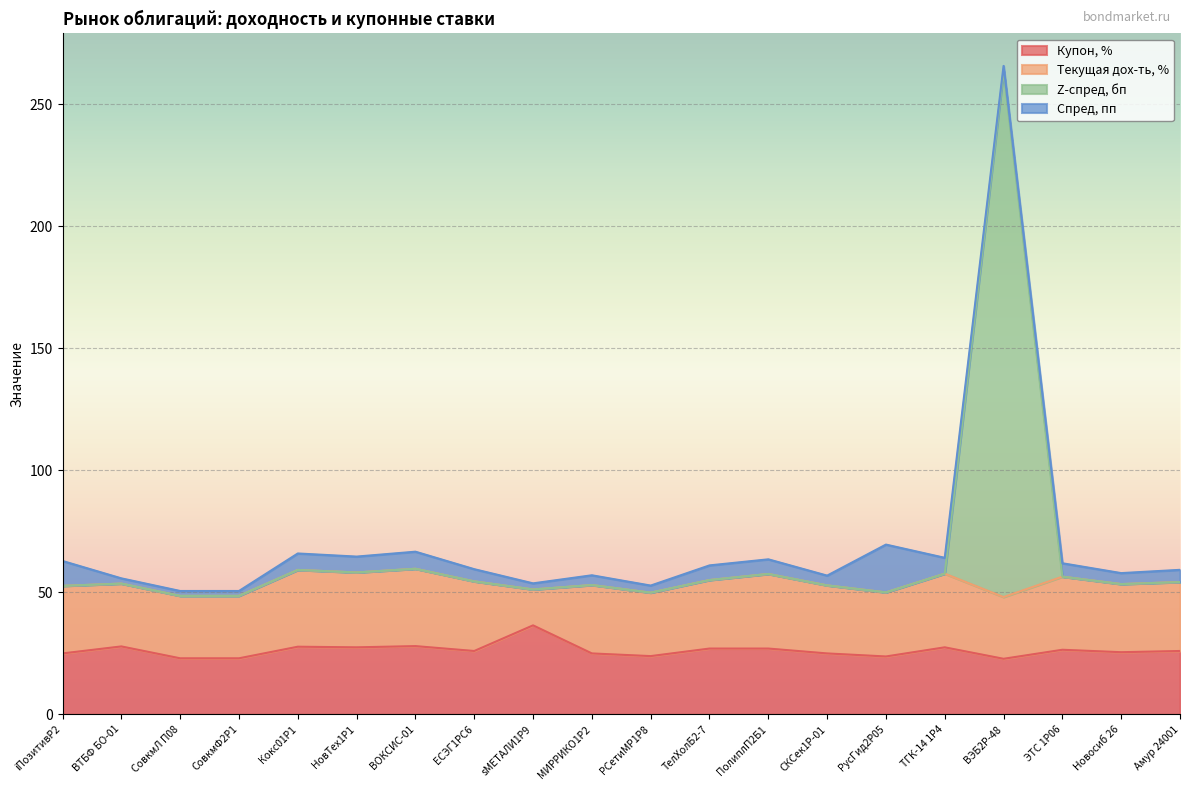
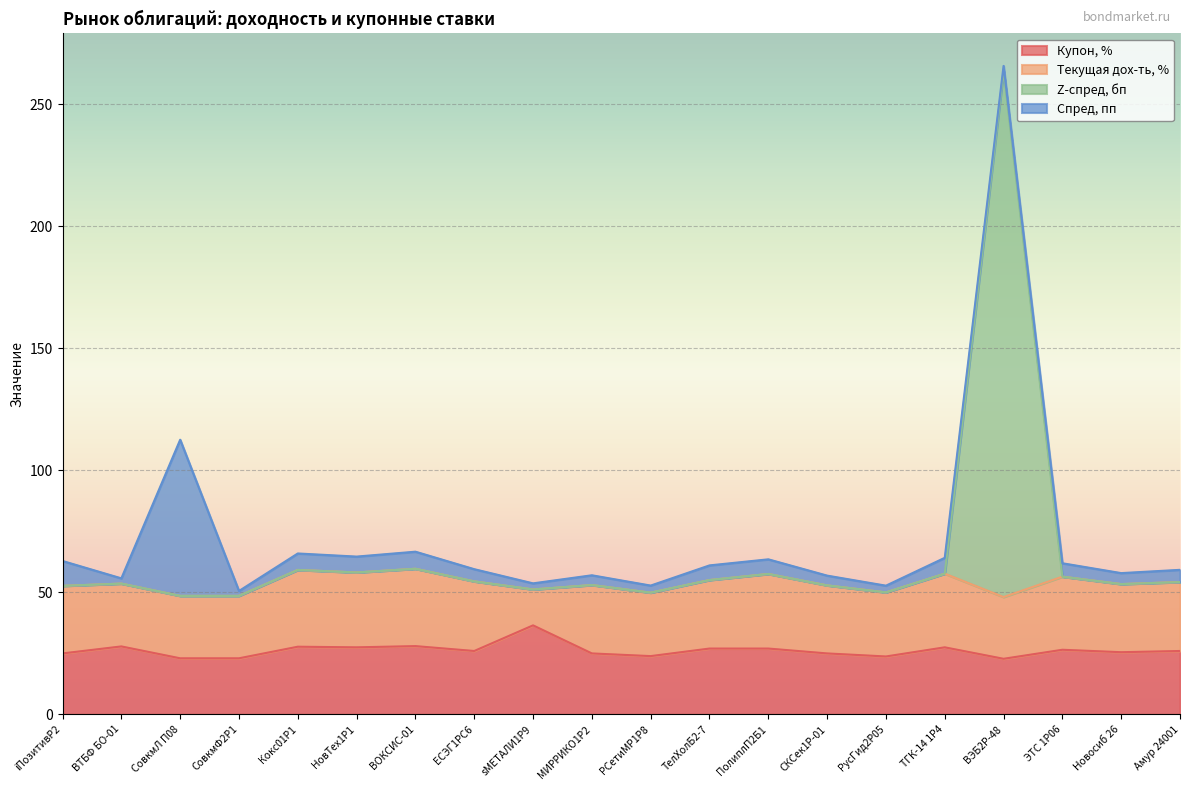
  {
    "Купон, %": {
      "iПозитивР2": 25,
      "ВТБФ БО-01": 28,
      "СовкмЛ П08": 23,
      "СовкмФ2Р1": 23,
      "Кокс01Р1": 28,
      "НовТех1Р1": 28,
      "ВОКСИС-01": 28,
      "ЕСЭГ1PC6": 26,
      "sМЕТАЛИ1P9": 37,
      "МИРРИКО1P2": 25,
      "РСетиМР1P8": 24,
      "ТелХолБ2-7": 27,
      "ПолиплП2Б1": 27,
      "СКСек1Р-01": 25,
      "РусГид2Р05": 24,
      "ТГК-14 1Р4": 28,
      "ВЭБ2Р-48": 23,
      "ЭТС 1Р06": 27,
      "Новосиб 26": 26,
      "Амур 24001": 26
    },
    "Текущая дох-ть, %": {
      "ВЭБ2Р-48": 25
    },
    "Z-спред, бп": {
      "ВЭБ2Р-48": 216
    },
    "Спред, пп": {
      "iПозитивР2": 10,
      "ВТБФ БО-01": 2,
-     "СовкмЛ П08": 2,
+     "СовкмЛ П08": 64,
      "СовкмФ2Р1": 2,
      "Кокс01Р1": 7,
      "НовТех1Р1": 7,
      "ВОКСИС-01": 7,
      "ЕСЭГ1PC6": 5,
      "sМЕТАЛИ1P9": 3,
      "МИРРИКО1P2": 4,
      "РСетиМР1P8": 3,
      "ТелХолБ2-7": 6,
      "ПолиплП2Б1": 6,
      "СКСек1Р-01": 4,
-     "РусГид2Р05": 20,
+     "РусГид2Р05": 3,
      "ТГК-14 1Р4": 7,
      "ВЭБ2Р-48": 2,
      "ЭТС 1Р06": 6,
      "Новосиб 26": 5,
      "Амур 24001": 5
    }
  }
